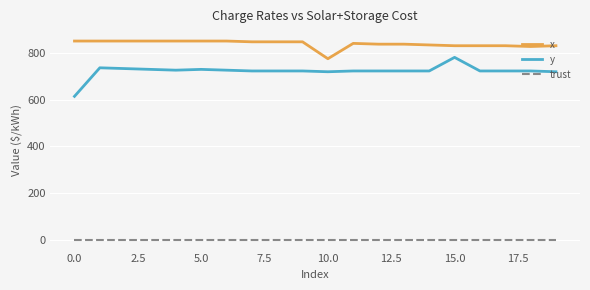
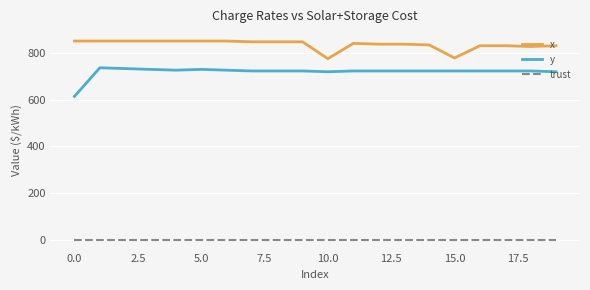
  {
    "x": {
      "0.0": 850,
      "5.0": 850,
      "10.0": 770,
-     "15.0": 830
+     "15.0": 780
    },
    "y": {
      "0.0": 610,
      "5.0": 730,
      "10.0": 720,
-     "15.0": 780
+     "15.0": 720
    },
    "trust": {
      "0.0": 0,
      "5.0": 0,
      "10.0": 0,
      "15.0": 0
    }
  }
